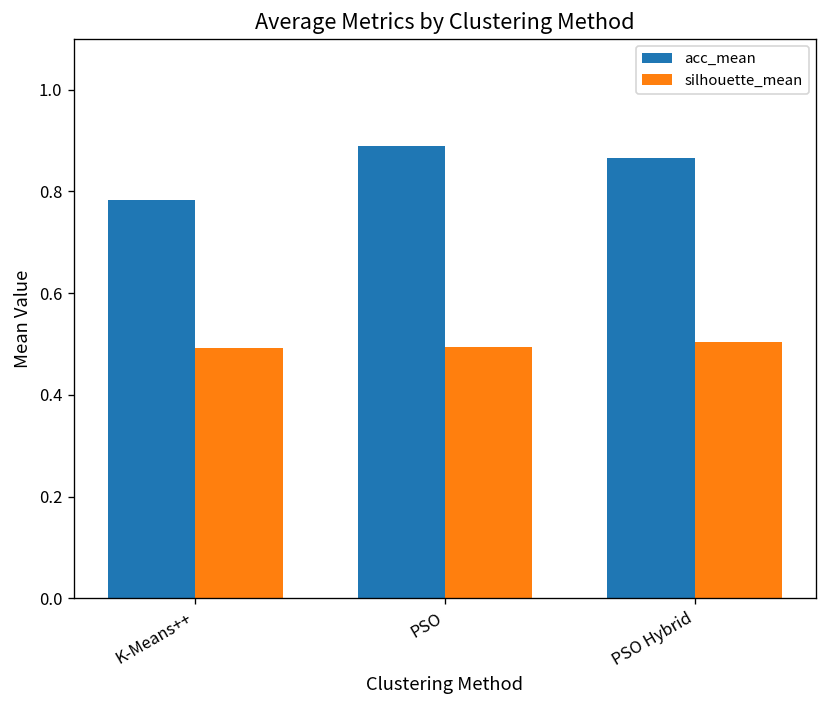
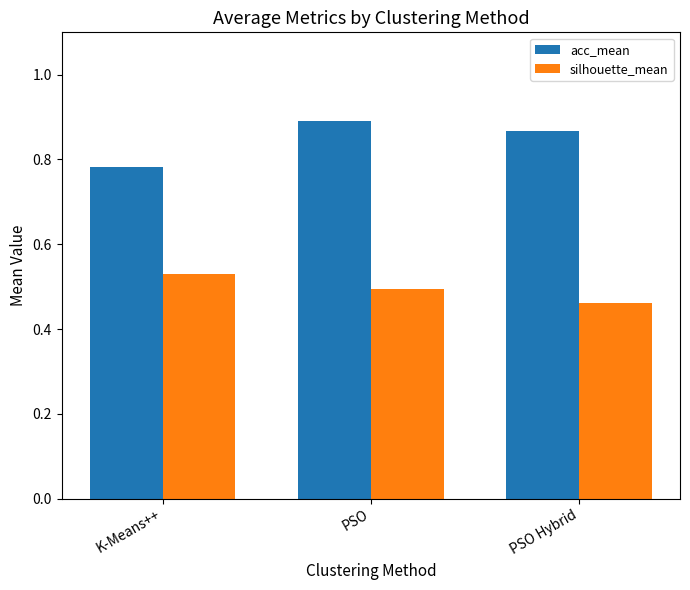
  {
    "acc_mean": {
      "K-Means++": 0.78,
      "PSO": 0.89,
      "PSO Hybrid": 0.87
    },
    "silhouette_mean": {
-     "K-Means++": 0.49,
+     "K-Means++": 0.53,
      "PSO": 0.49,
-     "PSO Hybrid": 0.50
+     "PSO Hybrid": 0.46
    }
  }
